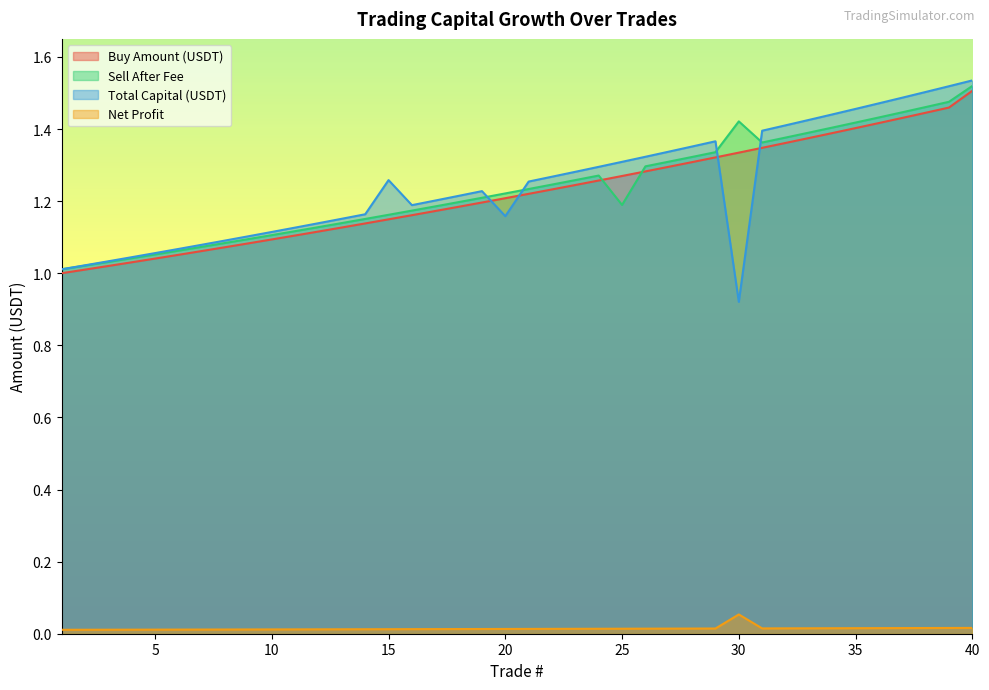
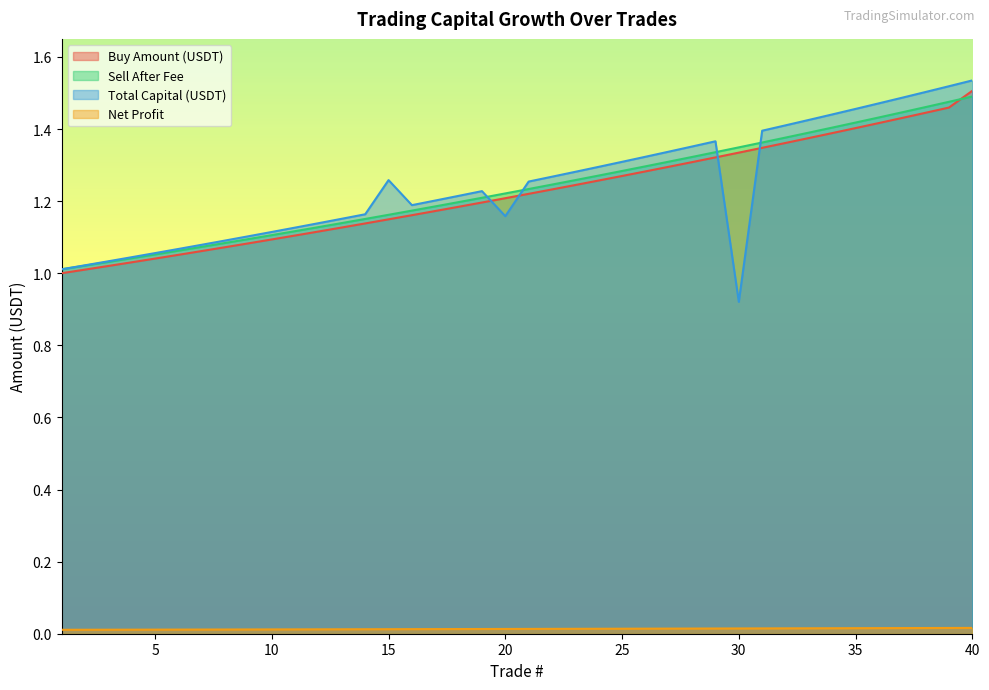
  {
    "Buy Amount (USDT)": {
      "5": 1.04,
      "10": 1.09,
      "15": 1.15,
      "20": 1.21,
      "25": 1.27,
      "30": 1.33,
      "35": 1.40,
      "40": 1.51
    },
    "Sell After Fee": {
      "10": 1.11,
      "15": 1.16,
      "20": 1.22,
-     "25": 1.19,
-     "30": 1.42,
+     "25": 1.28,
+     "30": 1.35,
      "35": 1.42,
-     "40": 1.52
+     "40": 1.49
    },
    "Total Capital (USDT)": {
      "10": 1.11,
      "15": 1.26,
      "20": 1.16,
      "25": 1.31,
      "30": 0.92,
      "35": 1.46,
      "40": 1.53
    },
    "Net Profit": {
      "5": 0.01,
      "10": 0.01,
      "15": 0.01,
      "20": 0.01,
      "25": 0.01,
-     "30": 0.05,
+     "30": 0.01,
      "35": 0.02,
      "40": 0.02
    }
  }
